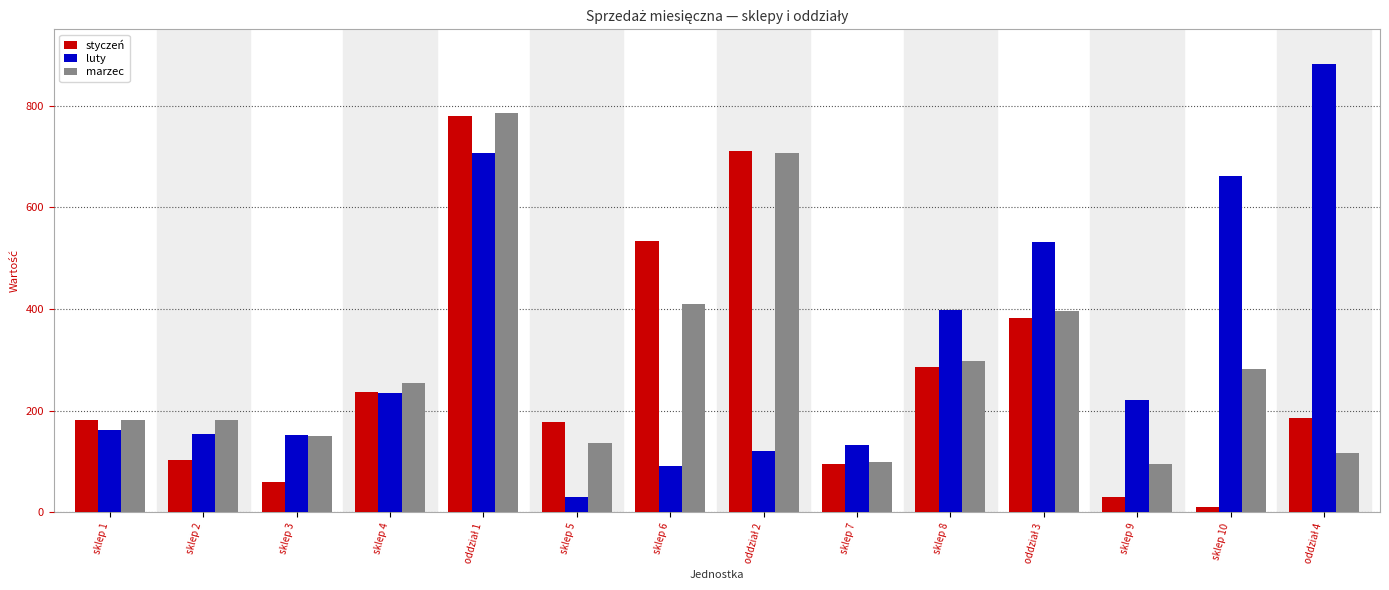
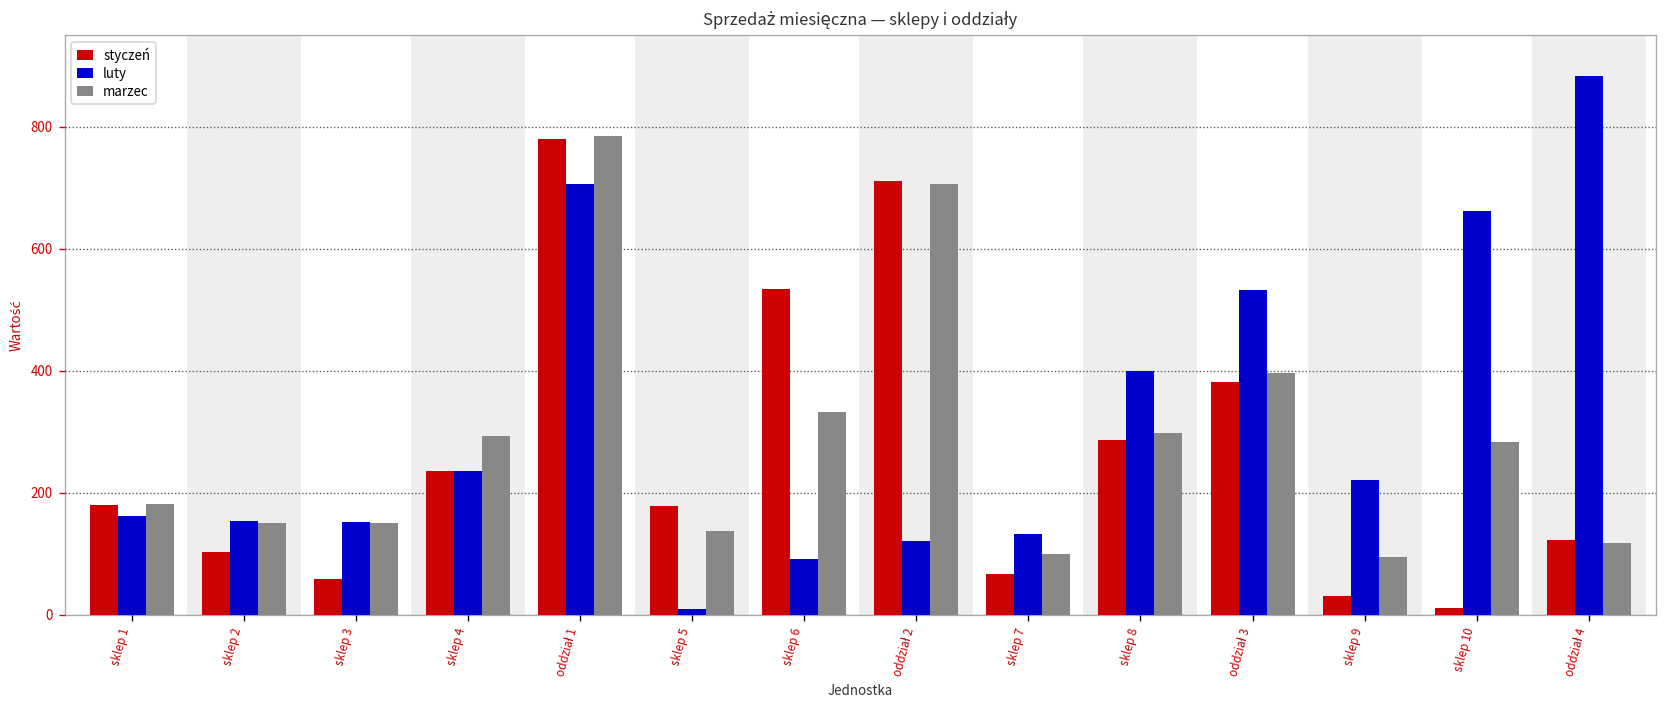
  {
    "styczeń": {
      "sklep 1": 180,
      "sklep 2": 100,
      "sklep 3": 60,
      "sklep 4": 240,
      "oddział 1": 780,
      "sklep 5": 180,
      "sklep 6": 530,
      "oddział 2": 710,
-     "sklep 7": 100,
+     "sklep 7": 70,
      "sklep 8": 290,
      "oddział 3": 380,
      "sklep 9": 30,
      "sklep 10": 10,
-     "oddział 4": 190
+     "oddział 4": 120
    },
    "luty": {
      "sklep 1": 160,
      "sklep 2": 150,
      "sklep 3": 150,
      "sklep 4": 240,
      "oddział 1": 710,
-     "sklep 5": 30,
+     "sklep 5": 10,
      "sklep 6": 90,
      "oddział 2": 120,
      "sklep 7": 130,
      "sklep 8": 400,
      "oddział 3": 530,
      "sklep 9": 220,
      "sklep 10": 660,
      "oddział 4": 880
    },
    "marzec": {
      "sklep 1": 180,
-     "sklep 2": 180,
+     "sklep 2": 150,
      "sklep 3": 150,
-     "sklep 4": 260,
+     "sklep 4": 290,
      "oddział 1": 780,
      "sklep 5": 140,
-     "sklep 6": 410,
+     "sklep 6": 330,
      "oddział 2": 710,
      "sklep 7": 100,
      "sklep 8": 300,
      "oddział 3": 400,
      "sklep 9": 90,
      "sklep 10": 280,
      "oddział 4": 120
    }
  }
